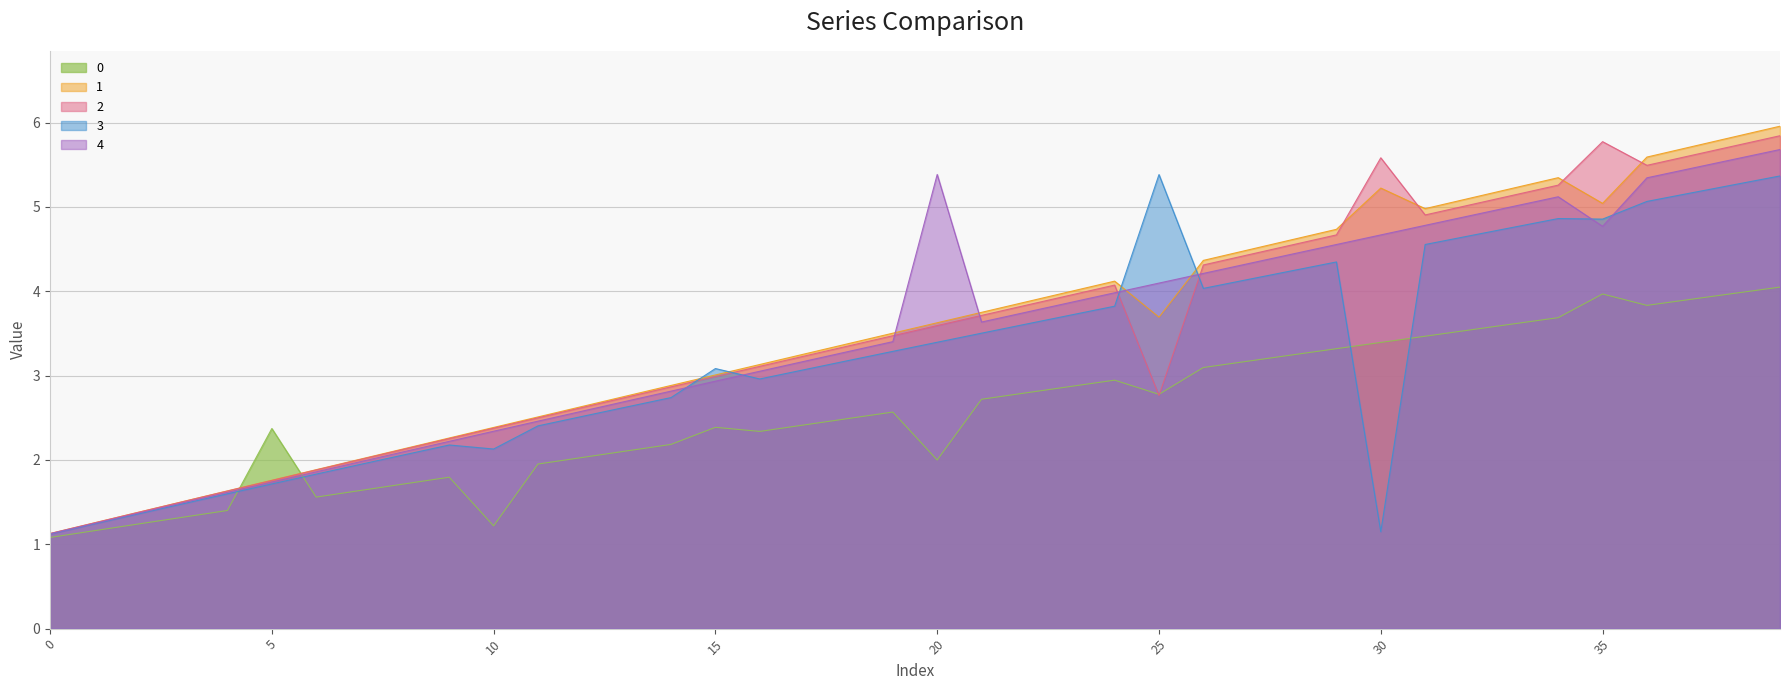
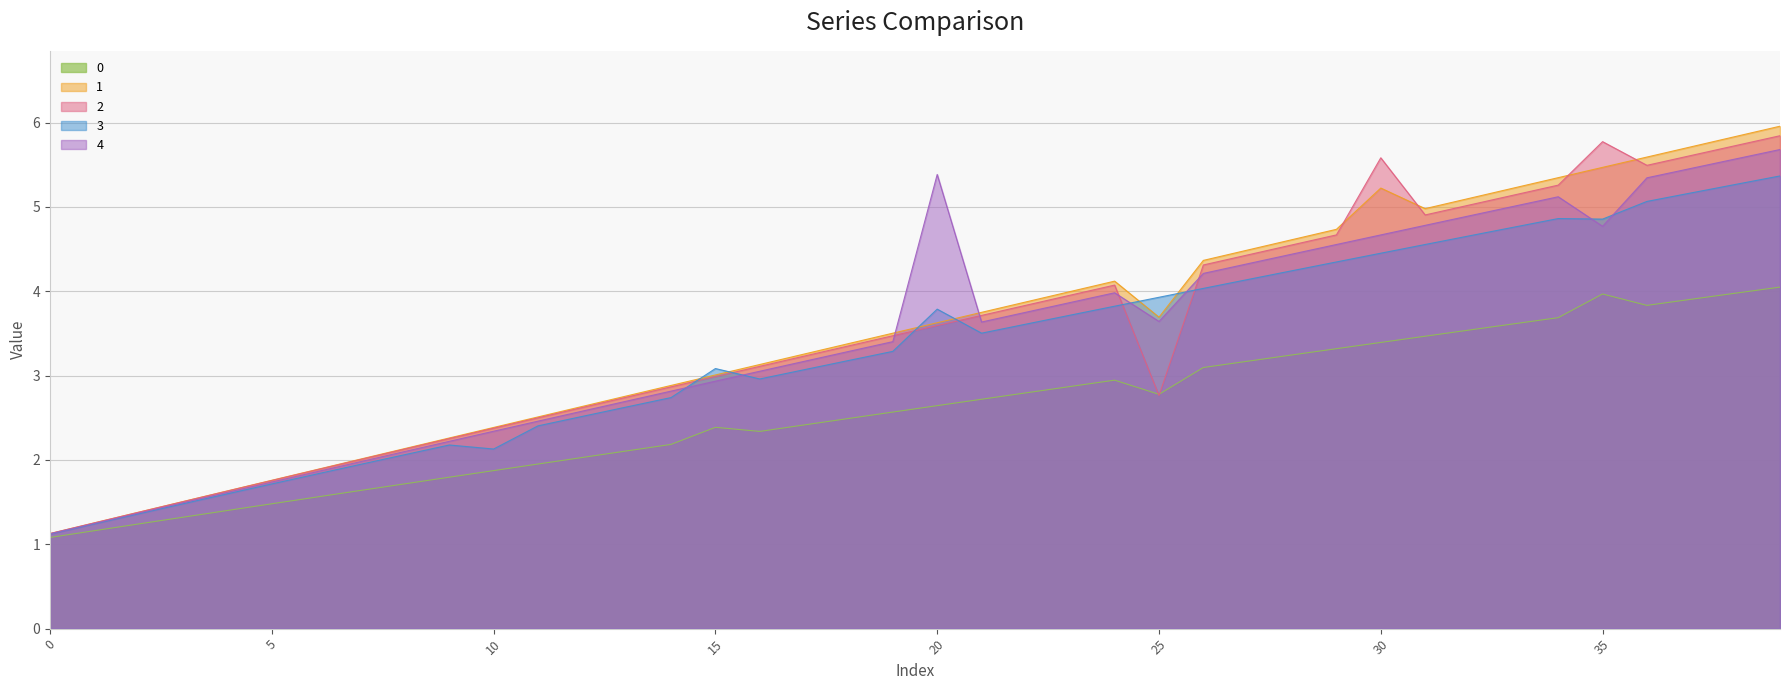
  {
    "0": {
      "0": 1.1,
-     "5": 2.4,
-     "10": 1.2,
+     "5": 1.5,
+     "10": 1.9,
      "15": 2.4,
-     "20": 2.0,
+     "20": 2.6,
      "30": 3.4,
      "35": 4.0
    },
    "1": {
      "20": 3.6,
      "25": 3.7,
      "30": 5.2,
-     "35": 5.0
+     "35": 5.5
    },
    "2": {
      "20": 3.6,
      "30": 5.6,
      "35": 5.8
    },
    "3": {
      "10": 2.1,
      "15": 3.1,
-     "20": 3.4,
-     "25": 5.4,
-     "30": 1.1,
+     "20": 3.8,
+     "25": 3.9,
+     "30": 4.5,
      "35": 4.9
    },
    "4": {
      "10": 2.3,
      "15": 2.9,
      "20": 5.4,
-     "25": 4.1,
+     "25": 3.6,
      "30": 4.7,
      "35": 4.8
    }
  }
